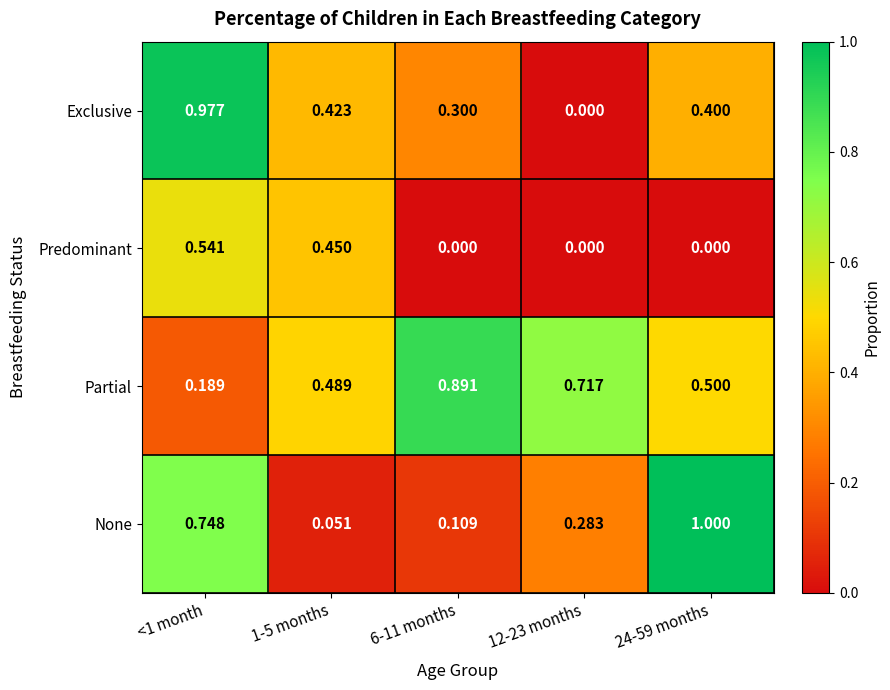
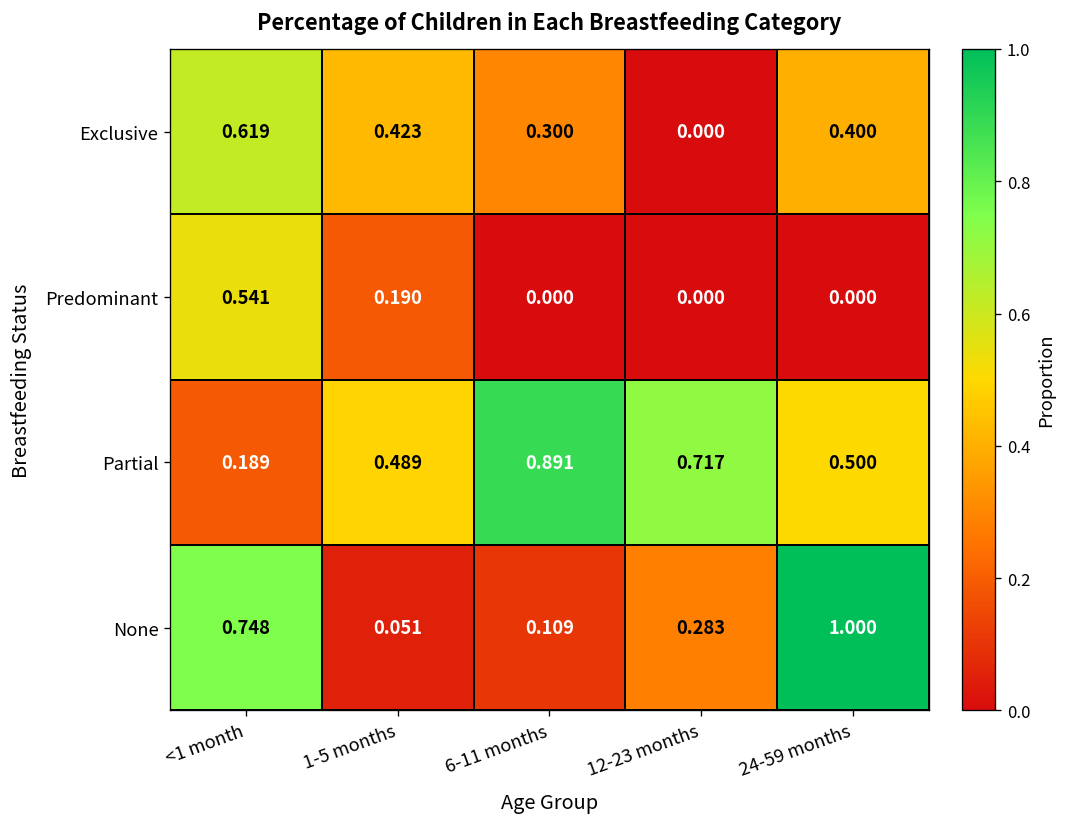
  {
    "Exclusive": {
-     "<1 month": 0.977,
+     "<1 month": 0.619,
      "1-5 months": 0.423,
      "6-11 months": 0.300,
      "12-23 months": 0.000,
      "24-59 months": 0.400
    },
    "Predominant": {
      "<1 month": 0.541,
-     "1-5 months": 0.450,
+     "1-5 months": 0.190,
      "6-11 months": 0.000,
      "12-23 months": 0.000,
      "24-59 months": 0.000
    },
    "Partial": {
      "<1 month": 0.189,
      "1-5 months": 0.489,
      "6-11 months": 0.891,
      "12-23 months": 0.717,
      "24-59 months": 0.500
    },
    "None": {
      "<1 month": 0.748,
      "1-5 months": 0.051,
      "6-11 months": 0.109,
      "12-23 months": 0.283,
      "24-59 months": 1.000
    }
  }
